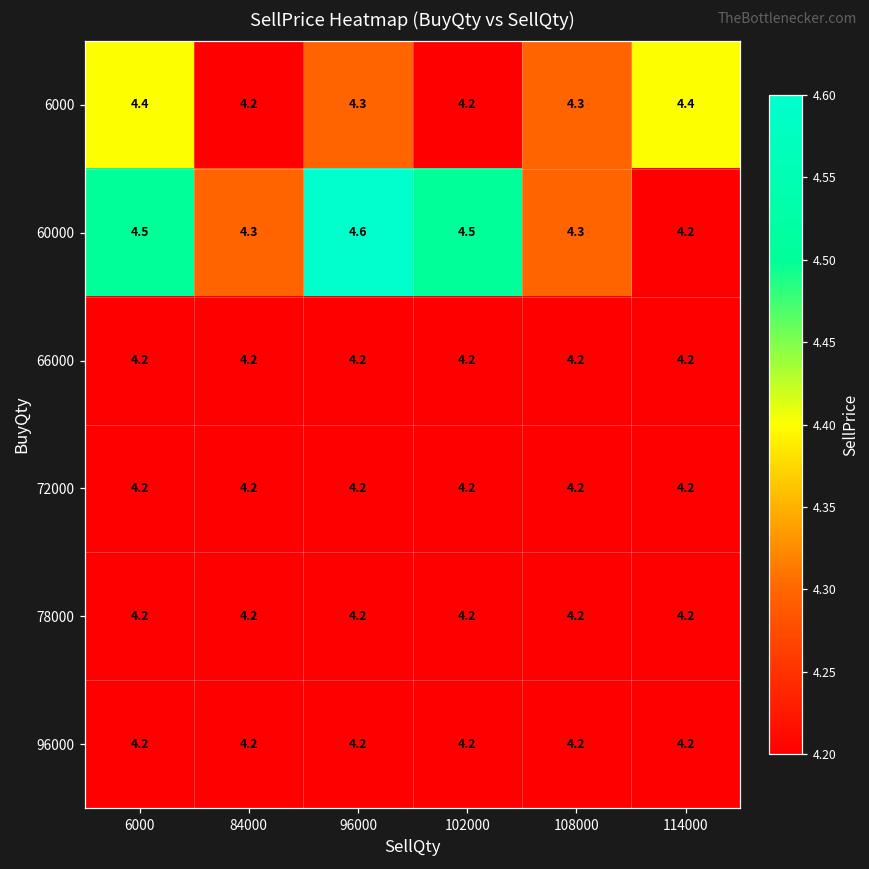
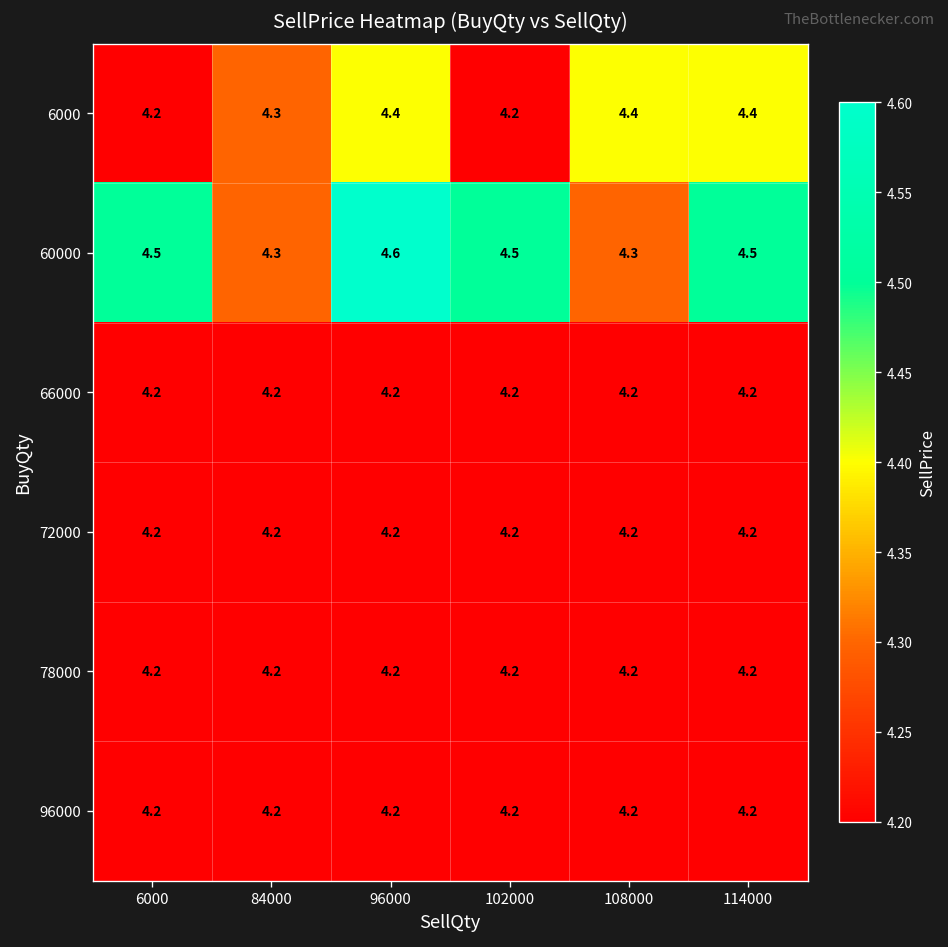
  {
    "6000": {
-     "6000": 4.4,
-     "84000": 4.2,
-     "96000": 4.3,
+     "6000": 4.2,
+     "84000": 4.3,
+     "96000": 4.4,
      "102000": 4.2,
-     "108000": 4.3,
+     "108000": 4.4,
      "114000": 4.4
    },
    "60000": {
      "6000": 4.5,
      "84000": 4.3,
      "96000": 4.6,
      "102000": 4.5,
      "108000": 4.3,
-     "114000": 4.2
+     "114000": 4.5
    },
    "66000": {
      "6000": 4.2,
      "84000": 4.2,
      "96000": 4.2,
      "102000": 4.2,
      "108000": 4.2,
      "114000": 4.2
    },
    "72000": {
      "6000": 4.2,
      "84000": 4.2,
      "96000": 4.2,
      "102000": 4.2,
      "108000": 4.2,
      "114000": 4.2
    },
    "78000": {
      "6000": 4.2,
      "84000": 4.2,
      "96000": 4.2,
      "102000": 4.2,
      "108000": 4.2,
      "114000": 4.2
    },
    "96000": {
      "6000": 4.2,
      "84000": 4.2,
      "96000": 4.2,
      "102000": 4.2,
      "108000": 4.2,
      "114000": 4.2
    }
  }
